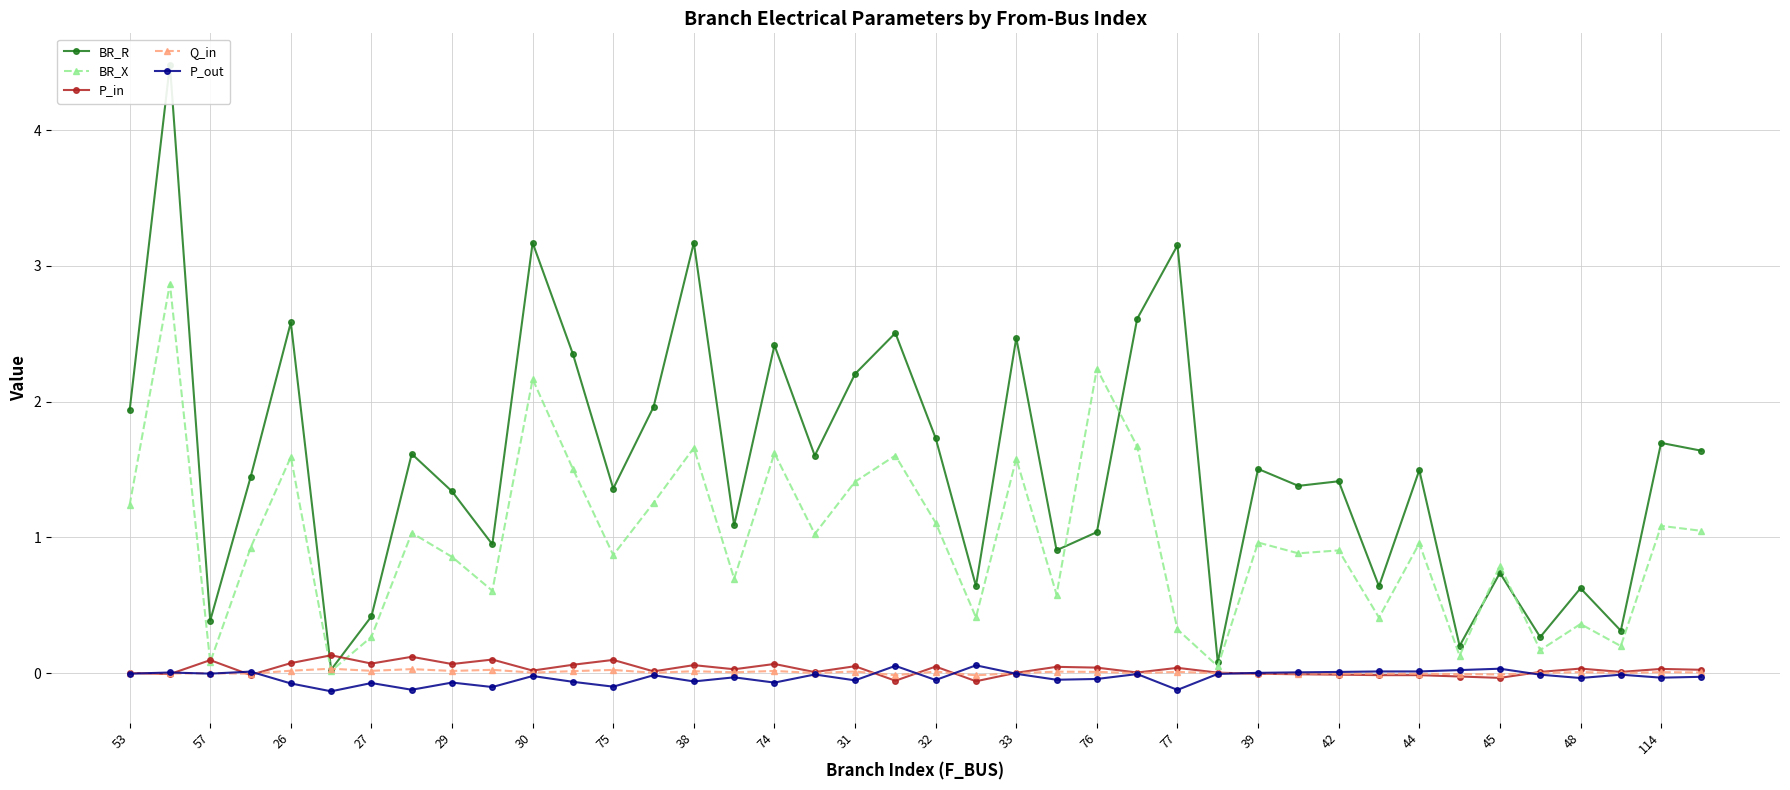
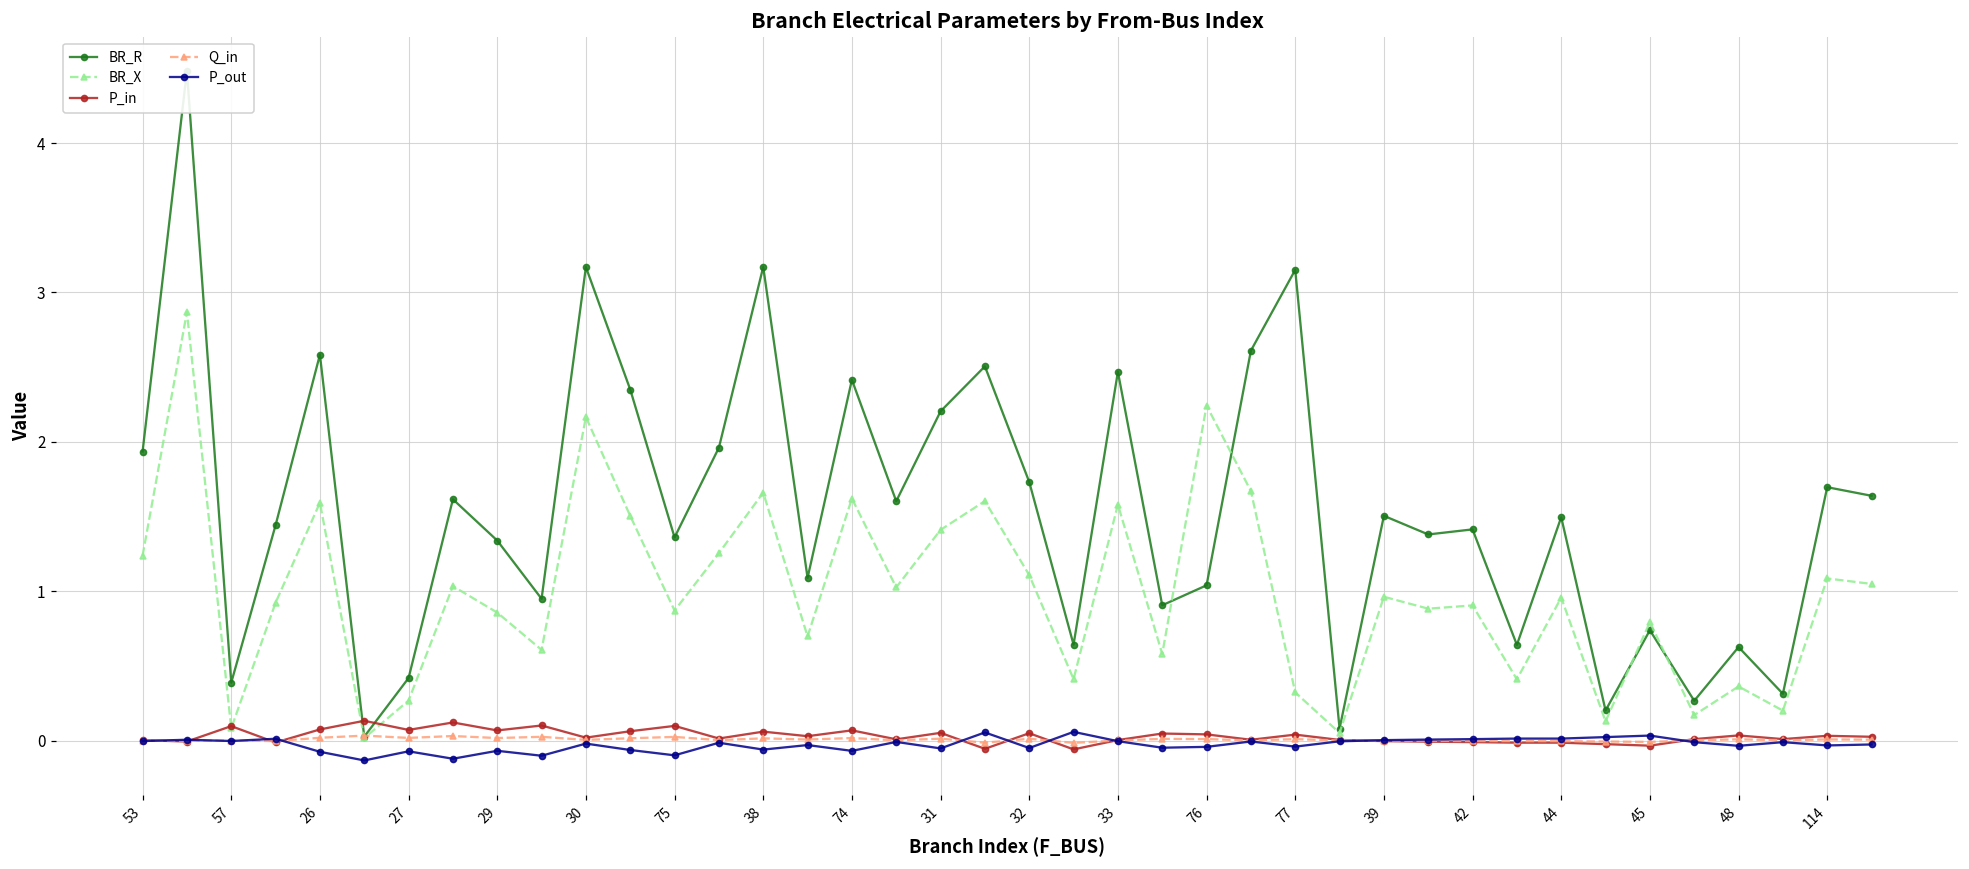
  {
    "BR_R": {
      "53": 1.94,
      "57": 0.39,
      "26": 2.58,
      "30": 3.17,
      "75": 1.36,
      "38": 3.17,
      "74": 2.42,
      "32": 1.73,
      "76": 1.04,
      "77": 3.15,
      "42": 1.41,
      "44": 1.50,
      "45": 0.74,
      "48": 0.63,
      "114": 1.70
    },
    "BR_X": {
      "53": 1.24,
      "26": 1.59,
      "30": 2.17,
      "75": 0.87,
      "38": 1.66,
      "74": 1.62,
      "32": 1.11,
      "76": 2.24,
      "77": 0.32,
      "42": 0.91,
      "44": 0.96,
      "45": 0.79,
      "48": 0.36,
      "114": 1.09
    },
    "P_in": {
      "26": 0.07,
      "75": 0.10,
      "38": 0.06,
      "74": 0.07,
      "32": 0.05,
      "76": 0.04,
      "77": 0.04,
      "45": -0.03,
      "48": 0.03,
      "114": 0.03
    },
    "Q_in": {
      "26": 0.02,
      "75": 0.02,
      "38": 0.02,
      "74": 0.02,
      "32": 0.01,
      "76": 0.01,
      "77": 0.01,
      "45": -0.01,
      "48": 0.01,
      "114": 0.01
    },
    "P_out": {
      "26": -0.07,
      "30": -0.02,
      "75": -0.10,
      "38": -0.06,
      "74": -0.07,
      "32": -0.05,
      "76": -0.04,
-     "77": -0.12,
+     "77": -0.04,
      "45": 0.03,
      "48": -0.03,
      "114": -0.03
    }
  }
